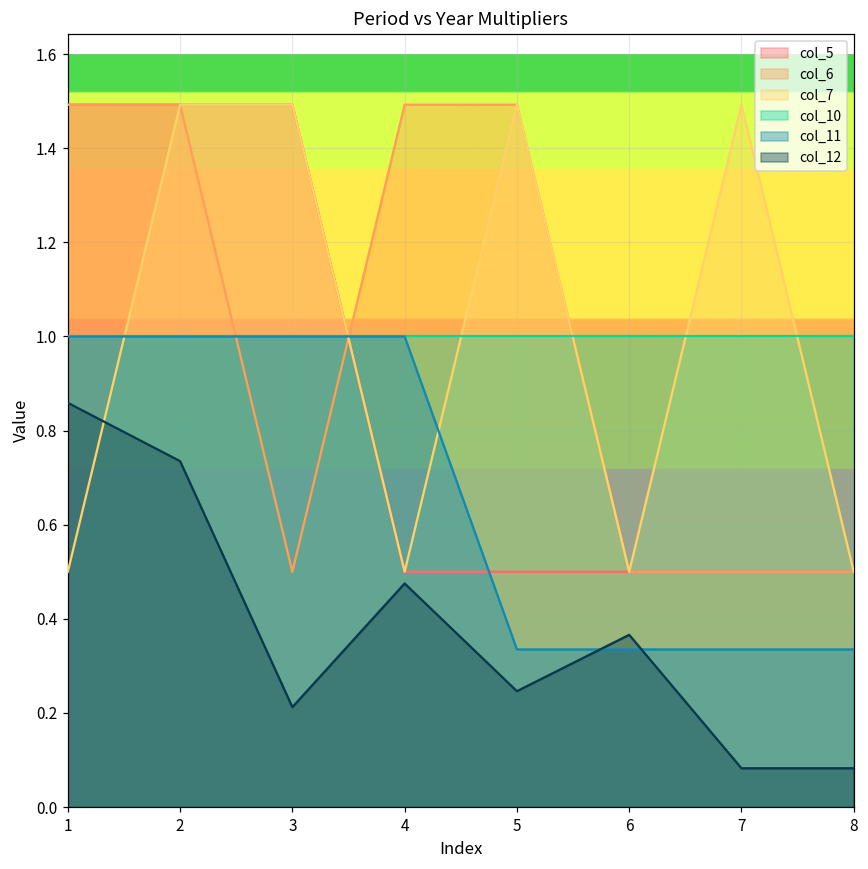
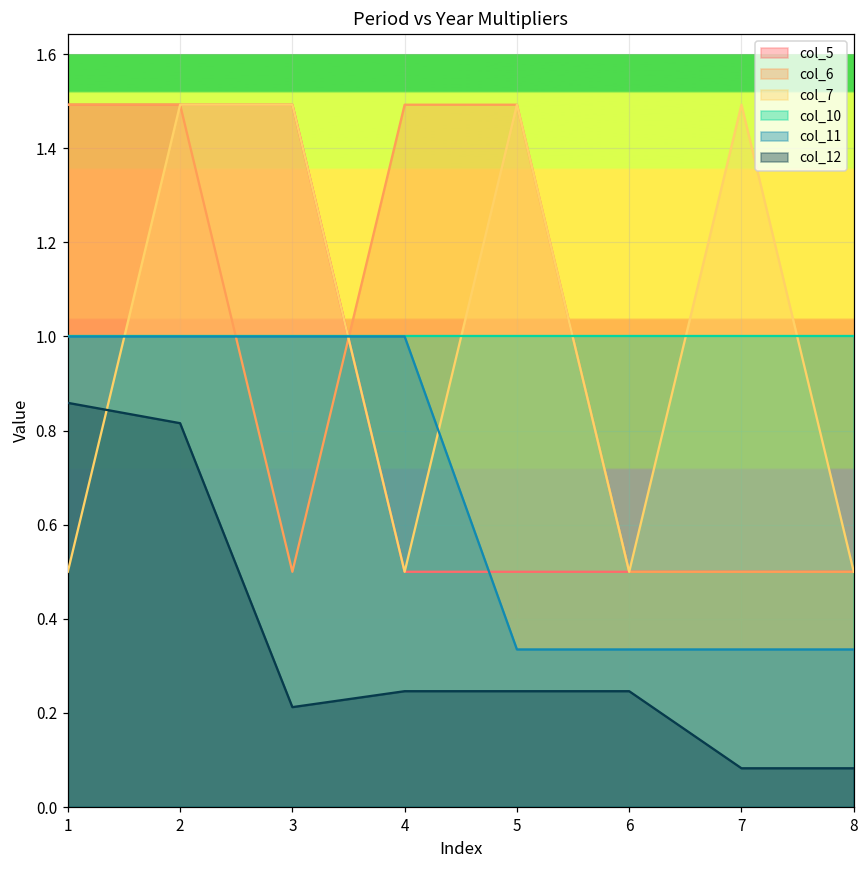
  {
    "col_12": {
      "1": 0.86,
-     "2": 0.74,
+     "2": 0.82,
      "3": 0.21,
-     "4": 0.48,
+     "4": 0.25,
      "5": 0.25,
-     "6": 0.37,
+     "6": 0.25,
      "7": 0.08,
      "8": 0.08
    }
  }
